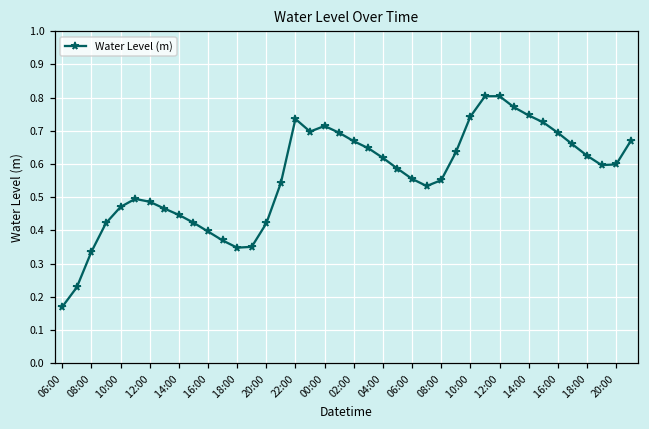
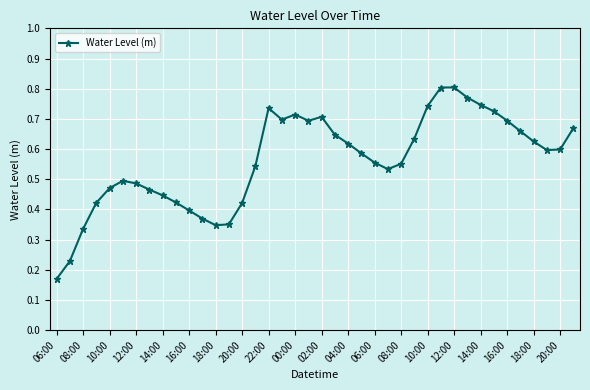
  {
    "22:00": 0.74,
    "00:00": 0.71,
-   "02:00": 0.67,
+   "02:00": 0.71,
    "04:00": 0.62
  }
